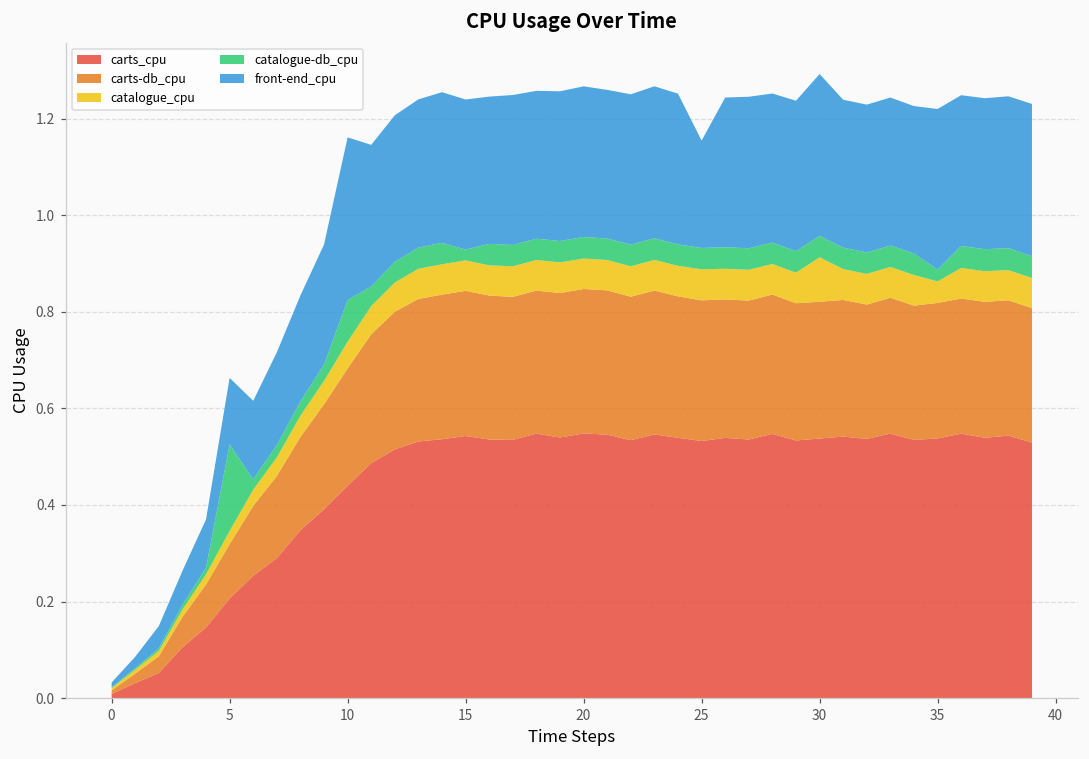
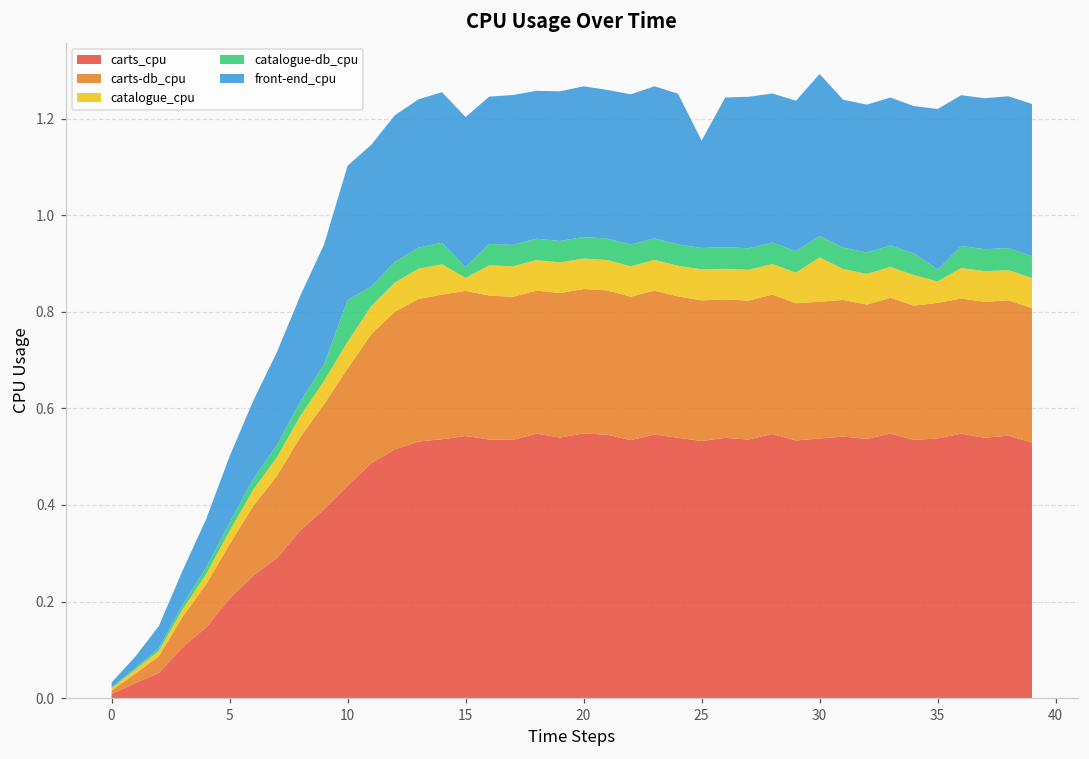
  {
    "catalogue_cpu": {
      "5": 0.03,
      "10": 0.06,
-     "15": 0.06,
+     "15": 0.03,
      "20": 0.06,
      "25": 0.06,
      "30": 0.09,
      "35": 0.04
    },
    "catalogue-db_cpu": {
-     "5": 0.18,
+     "5": 0.02,
      "10": 0.09,
      "15": 0.02,
      "20": 0.04,
      "25": 0.04,
      "30": 0.04,
      "35": 0.02
    },
    "front-end_cpu": {
      "0": 0.01,
      "5": 0.14,
-     "10": 0.34,
+     "10": 0.28,
      "15": 0.31,
      "20": 0.31,
      "25": 0.22,
      "30": 0.34,
      "35": 0.33
    }
  }
